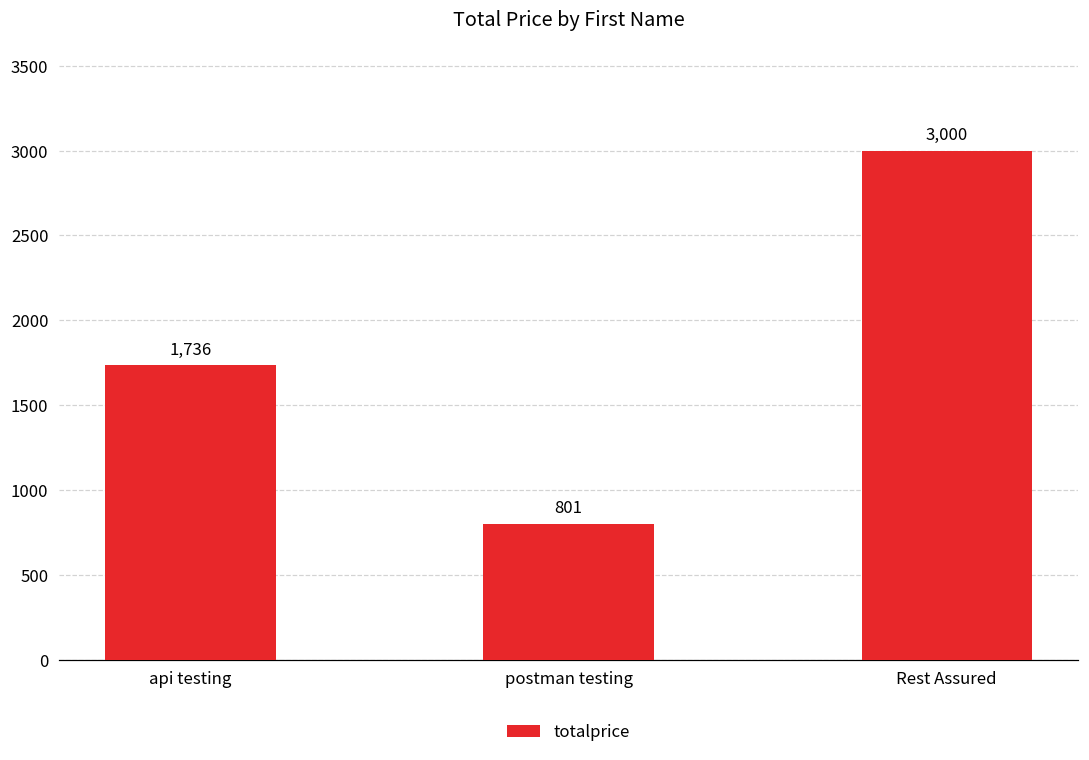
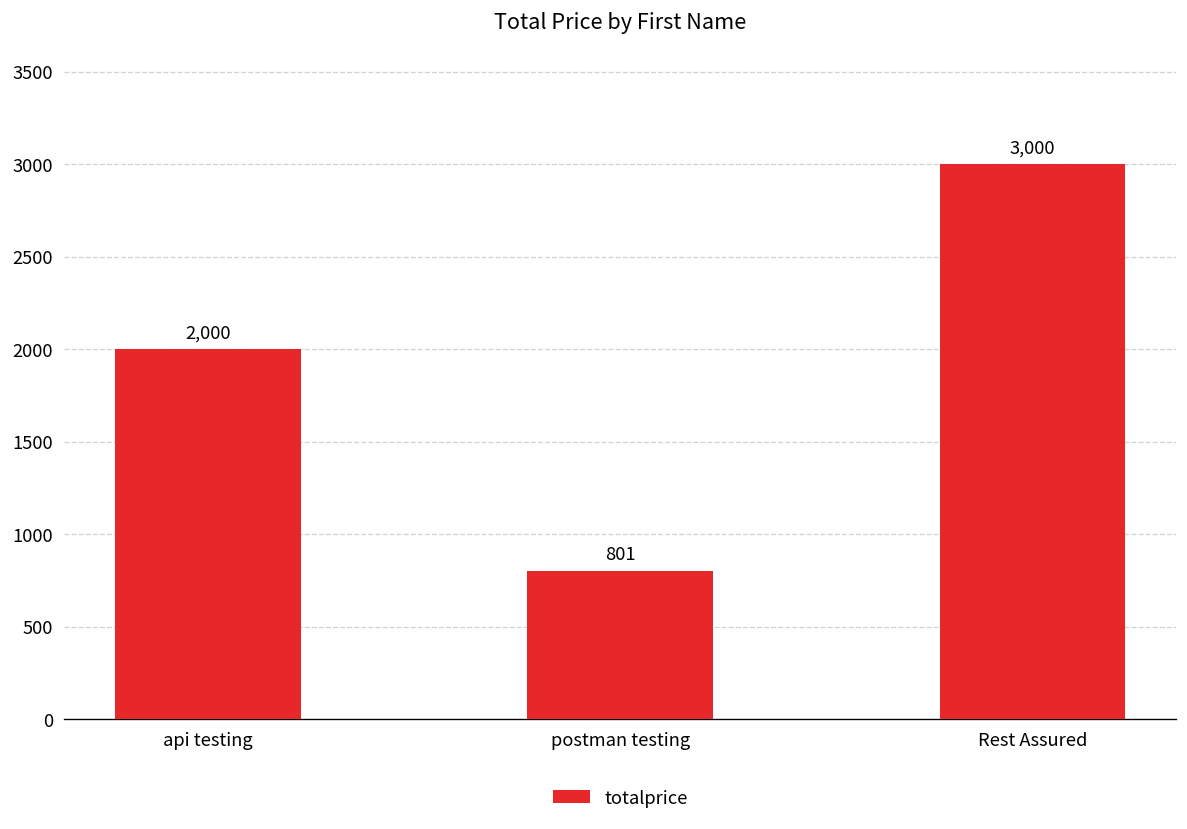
  {
-   "api testing": "1,736",
+   "api testing": "2,000",
    "postman testing": "801",
    "Rest Assured": "3,000"
  }
